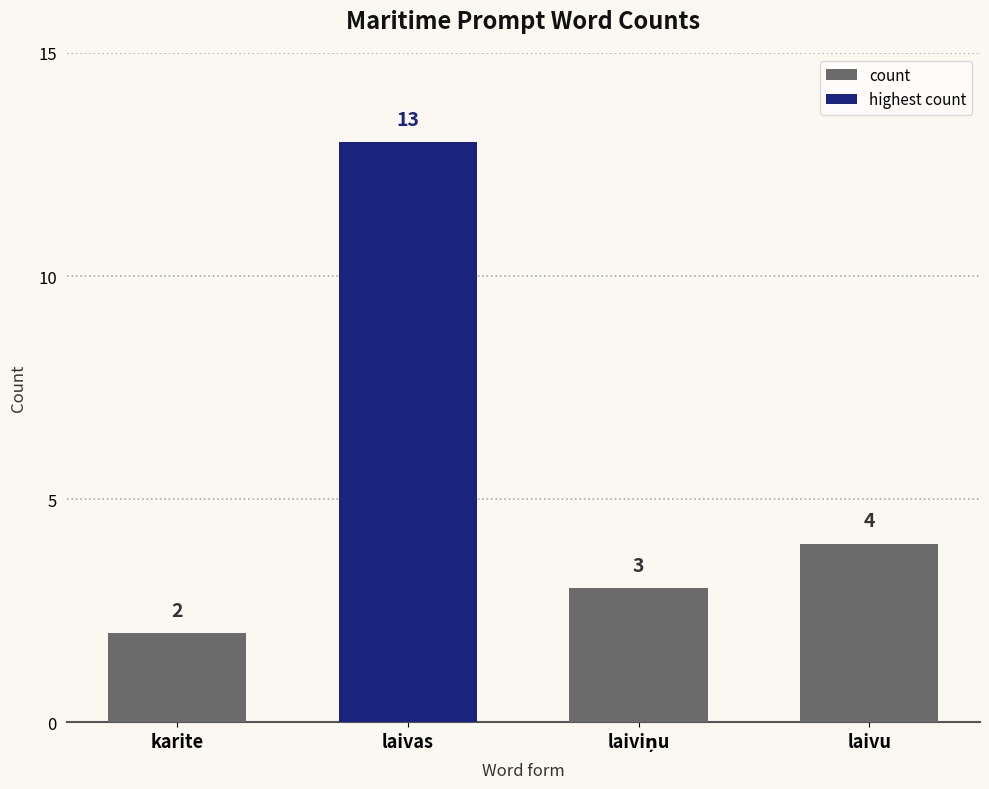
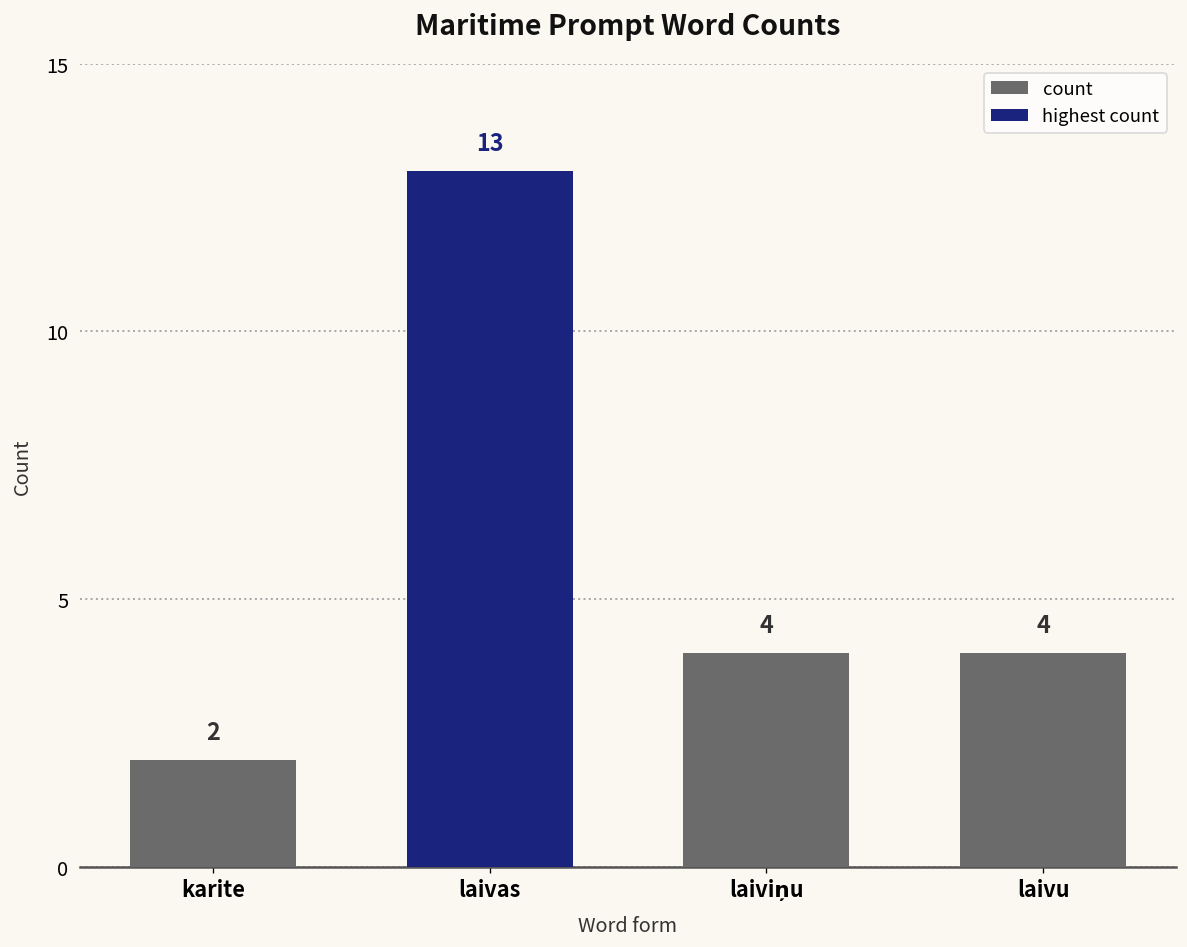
  {
    "count": {
      "karite": 2,
-     "laiviņu": 3,
+     "laiviņu": 4,
      "laivu": 4
    },
    "highest count": {
      "laivas": 13
    }
  }
